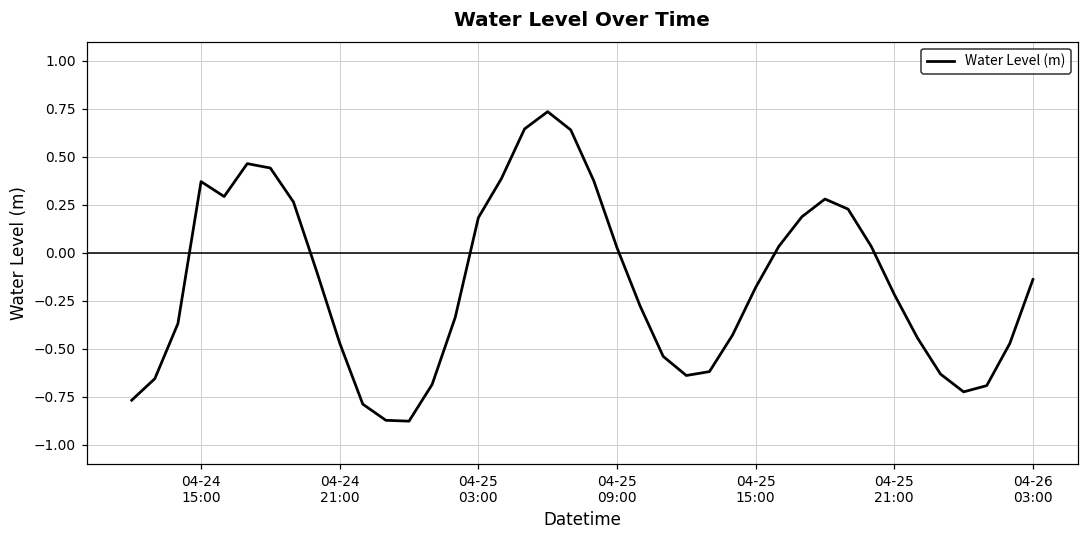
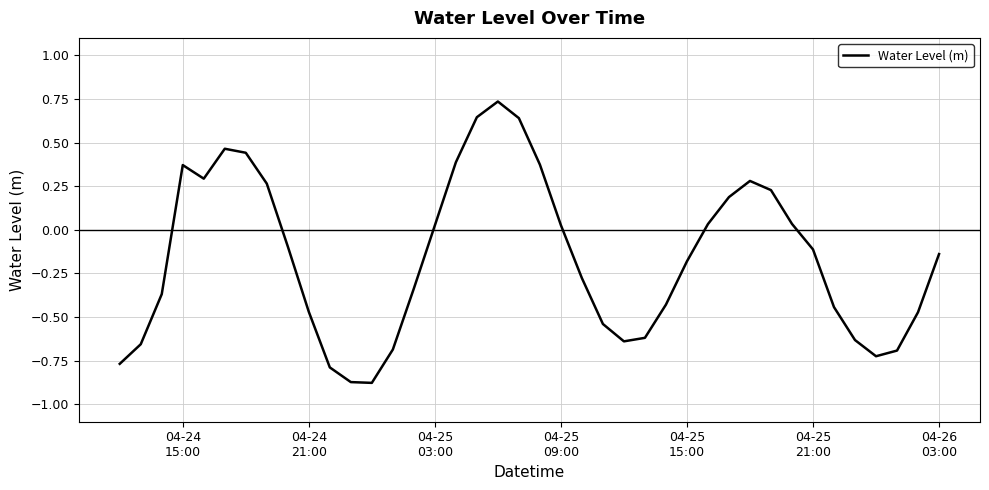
  {
    "04-24 15:00": 0.37,
    "04-24 21:00": -0.47,
-   "04-25 03:00": 0.18,
+   "04-25 03:00": 0.03,
    "04-25 09:00": 0.03,
    "04-25 15:00": -0.18,
-   "04-25 21:00": -0.22,
+   "04-25 21:00": -0.11,
    "04-26 03:00": -0.14
  }
